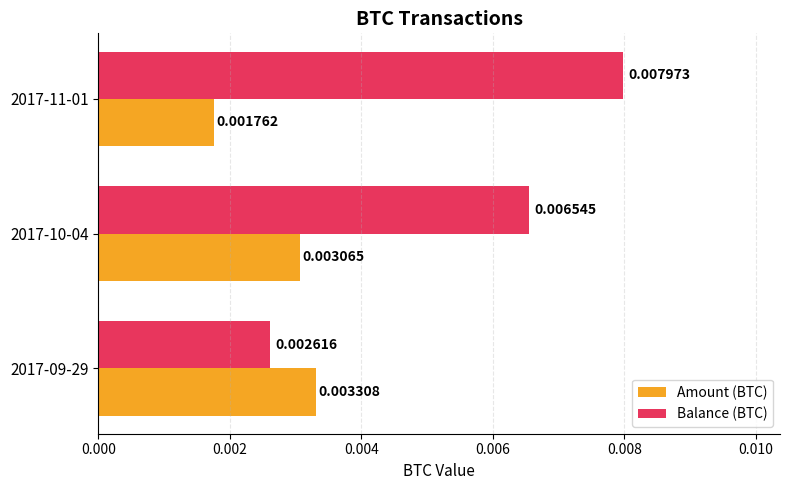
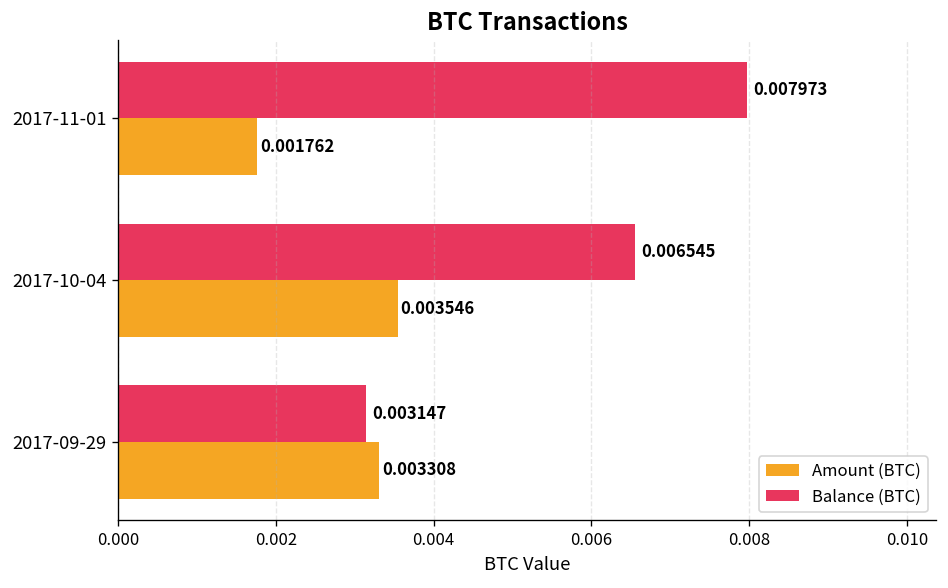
  {
    "Amount (BTC)": {
      "2017-11-01": 0.001762,
-     "2017-10-04": 0.003065,
+     "2017-10-04": 0.003546,
      "2017-09-29": 0.003308
    },
    "Balance (BTC)": {
      "2017-11-01": 0.007973,
      "2017-10-04": 0.006545,
-     "2017-09-29": 0.002616
+     "2017-09-29": 0.003147
    }
  }
